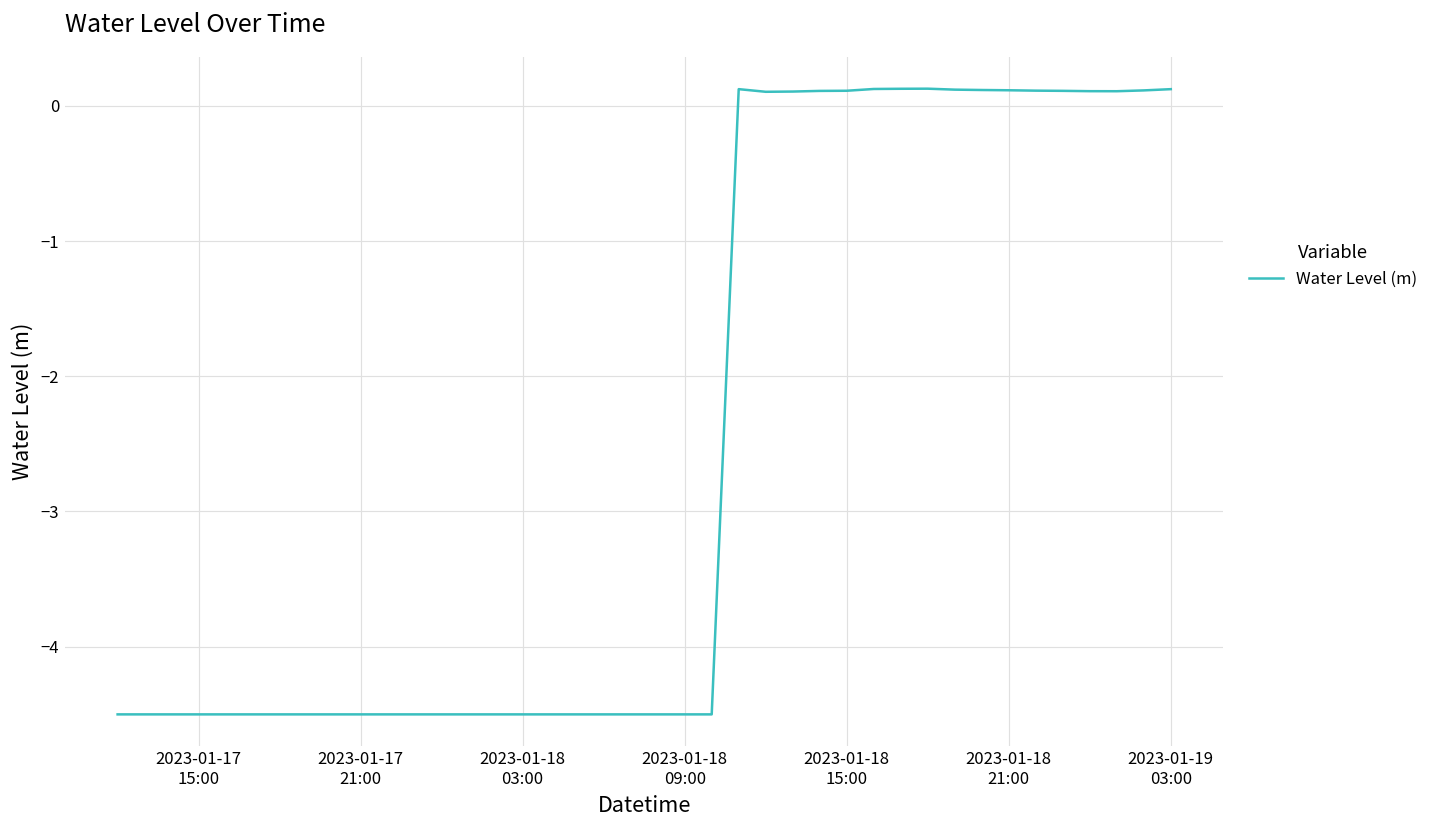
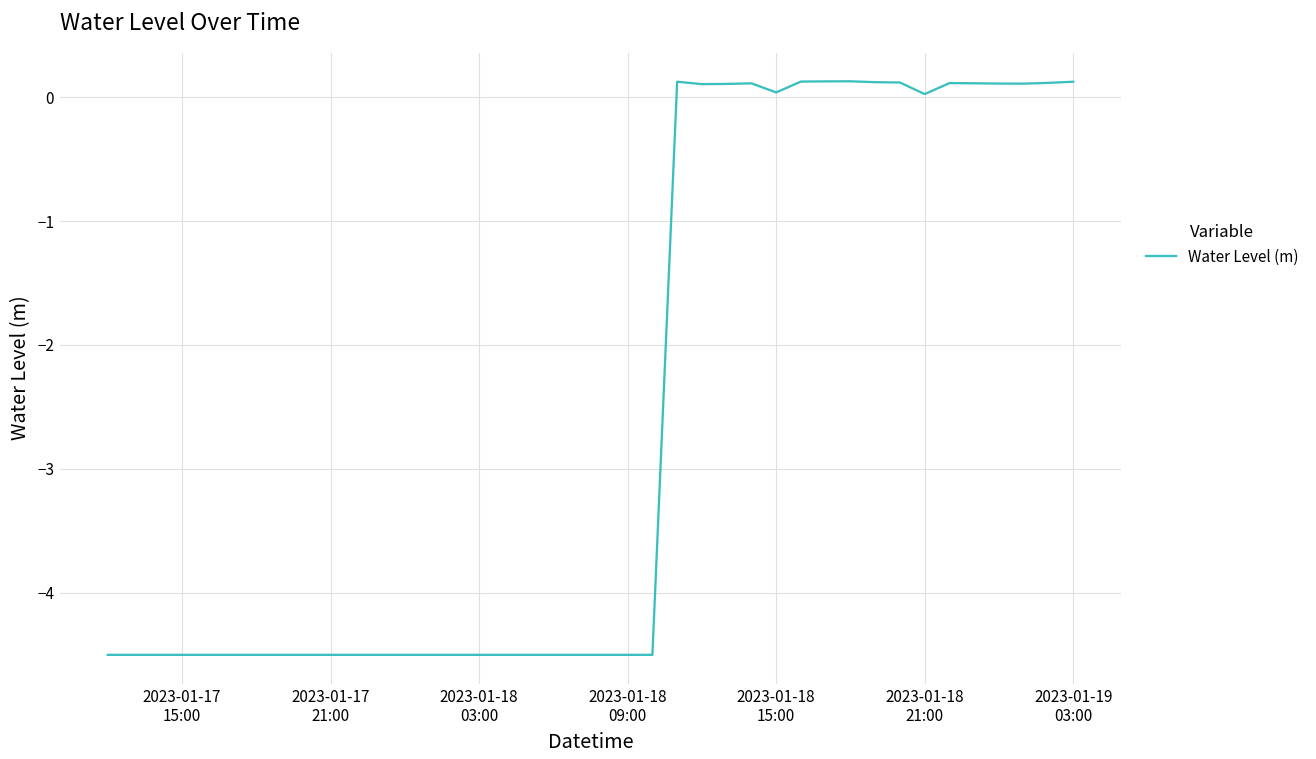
  {
    "2023-01-17 15:00": -4.50,
    "2023-01-17 21:00": -4.50,
    "2023-01-18 03:00": -4.50,
    "2023-01-18 09:00": -4.50,
-   "2023-01-18 15:00": 0.11,
-   "2023-01-18 21:00": 0.12,
+   "2023-01-18 15:00": 0.04,
+   "2023-01-18 21:00": 0.02,
    "2023-01-19 03:00": 0.12
  }
